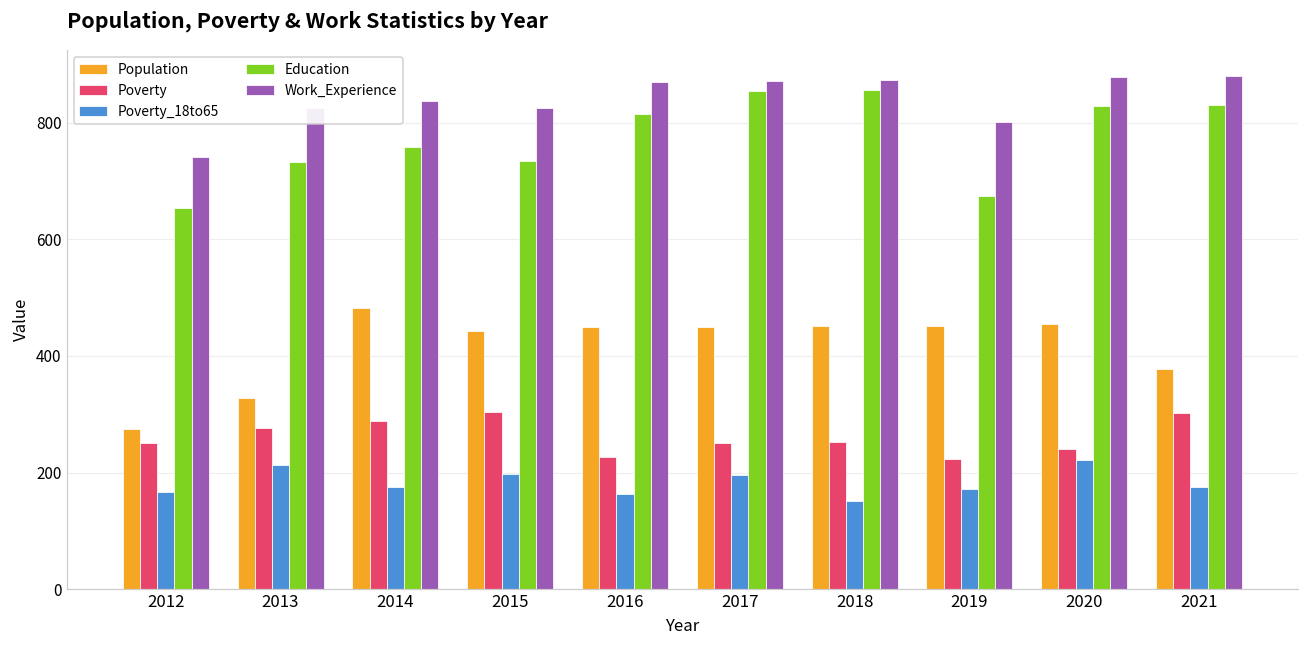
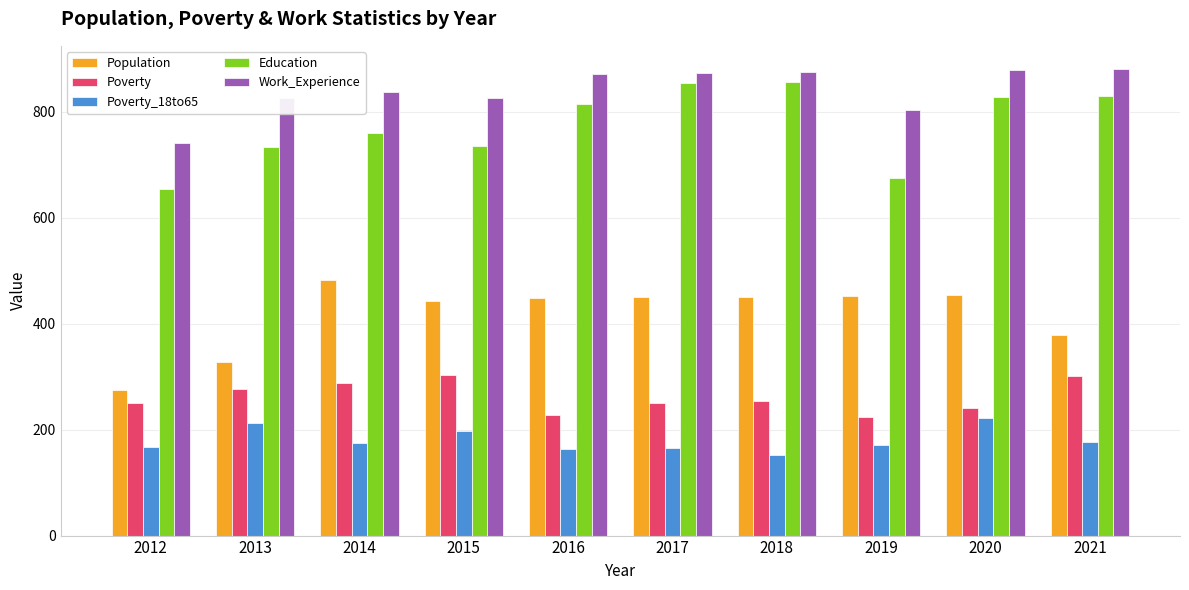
  {
    "Population": {
      "2012": 280,
      "2013": 330,
      "2014": 480,
      "2015": 440,
      "2016": 450,
      "2017": 450,
      "2018": 450,
      "2019": 450,
      "2020": 450,
      "2021": 380
    },
    "Poverty": {
      "2012": 250,
      "2013": 280,
      "2014": 290,
      "2015": 300,
      "2016": 230,
      "2017": 250,
      "2018": 250,
      "2019": 220,
      "2020": 240,
      "2021": 300
    },
    "Poverty_18to65": {
      "2012": 170,
      "2013": 210,
      "2014": 180,
      "2015": 200,
      "2016": 160,
-     "2017": 200,
+     "2017": 170,
      "2018": 150,
      "2019": 170,
      "2020": 220,
      "2021": 180
    },
    "Education": {
      "2012": 650,
      "2013": 730,
      "2014": 760,
      "2015": 740,
      "2016": 820,
      "2017": 850,
      "2018": 860,
      "2019": 670,
      "2020": 830,
      "2021": 830
    },
    "Work_Experience": {
      "2012": 740,
      "2014": 840,
      "2015": 830,
      "2016": 870,
      "2017": 870,
      "2018": 870,
      "2019": 800,
      "2020": 880,
      "2021": 880
    }
  }
